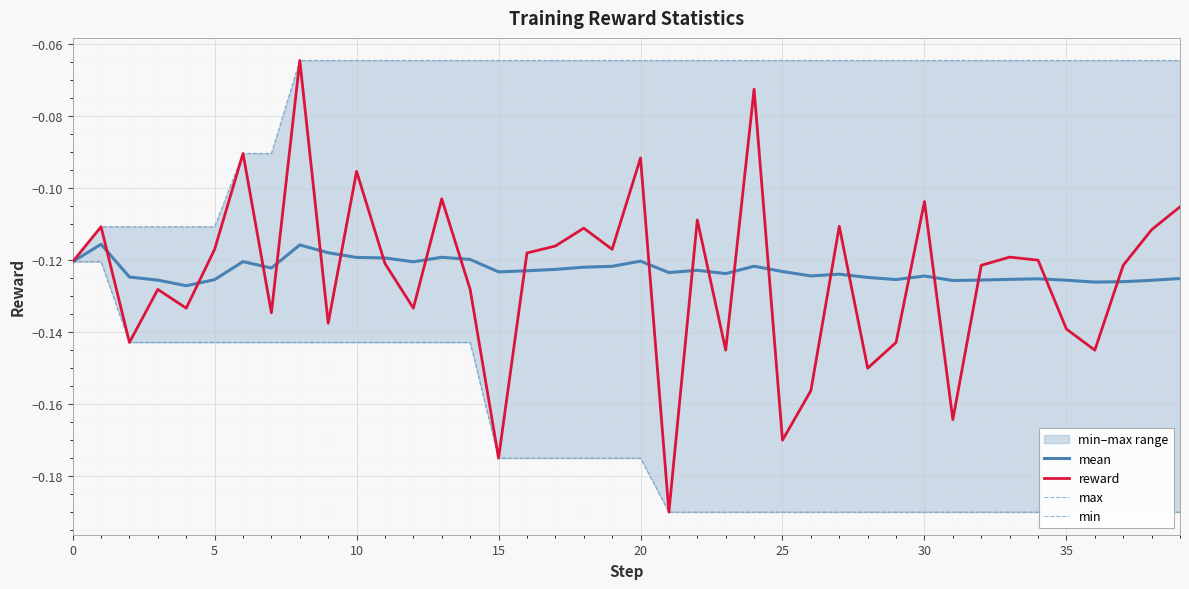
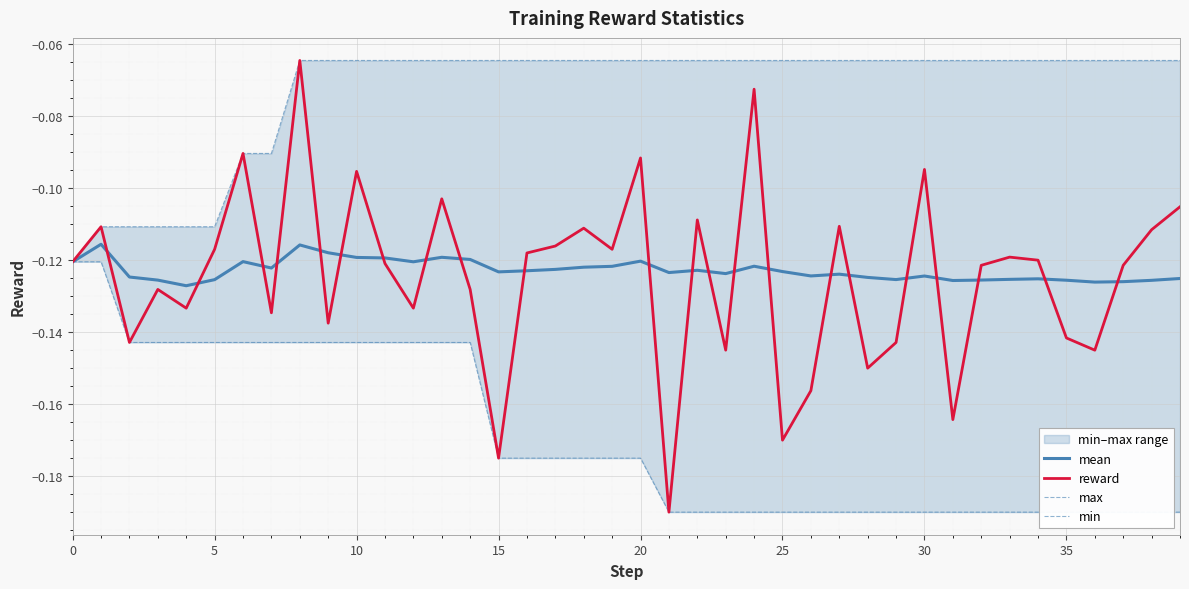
  {
    "reward": {
      "5": -0.117,
      "10": -0.095,
      "20": -0.092,
      "25": -0.170,
-     "30": -0.104,
-     "35": -0.139
+     "30": -0.095,
+     "35": -0.142
    }
  }
